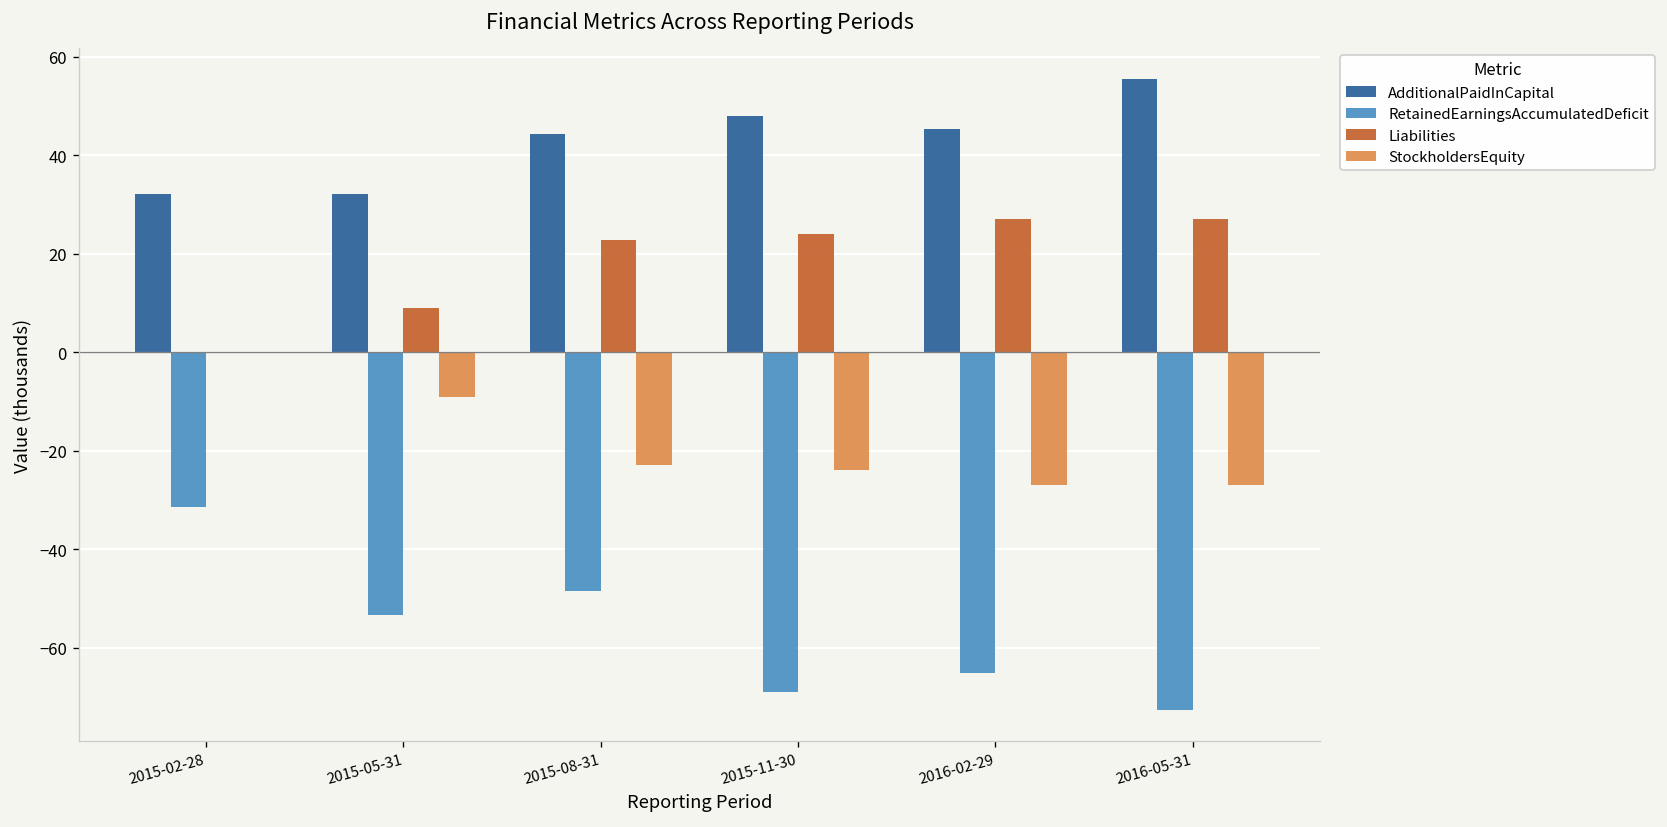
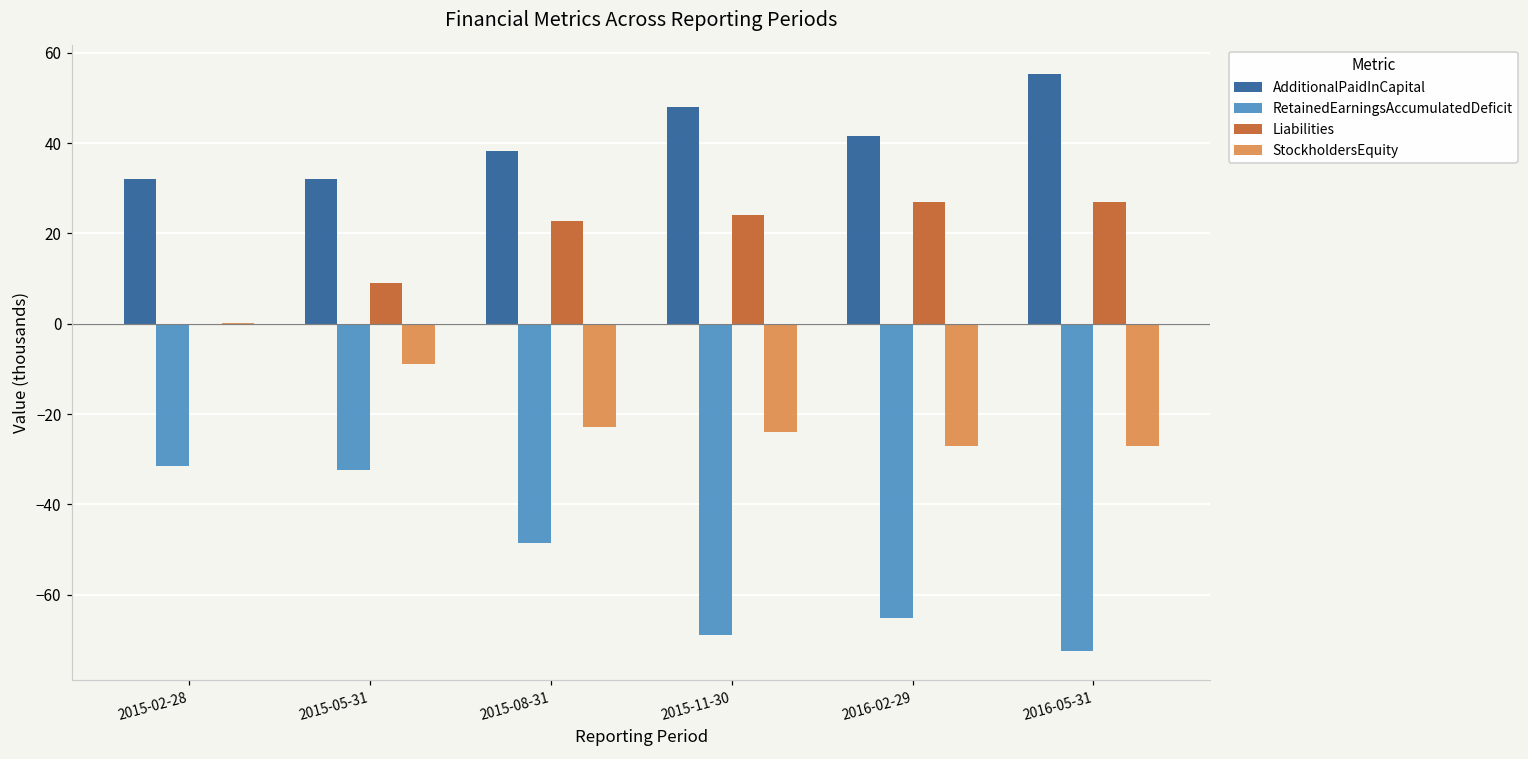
  {
    "AdditionalPaidInCapital": {
      "2015-02-28": 32,
      "2015-05-31": 32,
-     "2015-08-31": 44,
+     "2015-08-31": 38,
      "2015-11-30": 48,
-     "2016-02-29": 45,
+     "2016-02-29": 42,
      "2016-05-31": 55
    },
    "RetainedEarningsAccumulatedDeficit": {
      "2015-02-28": -31,
-     "2015-05-31": -53,
+     "2015-05-31": -32,
      "2015-08-31": -49,
      "2015-11-30": -69,
      "2016-02-29": -65,
      "2016-05-31": -73
    }
  }
